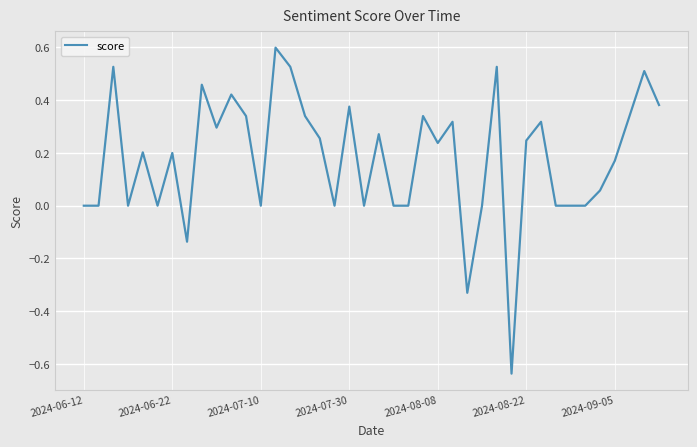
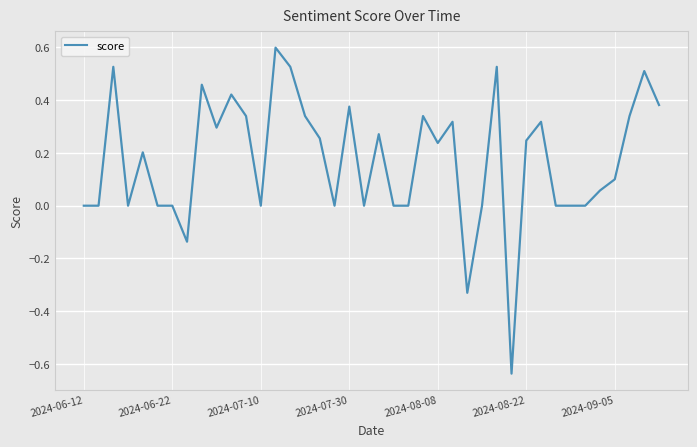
  {
    "2024-06-12": 0.00,
-   "2024-06-22": 0.2,
+   "2024-06-22": 0.0,
    "2024-07-10": 0.00,
    "2024-07-30": 0.38,
    "2024-08-08": 0.24,
    "2024-08-22": 0.25,
-   "2024-09-05": 0.17
+   "2024-09-05": 0.10
  }
